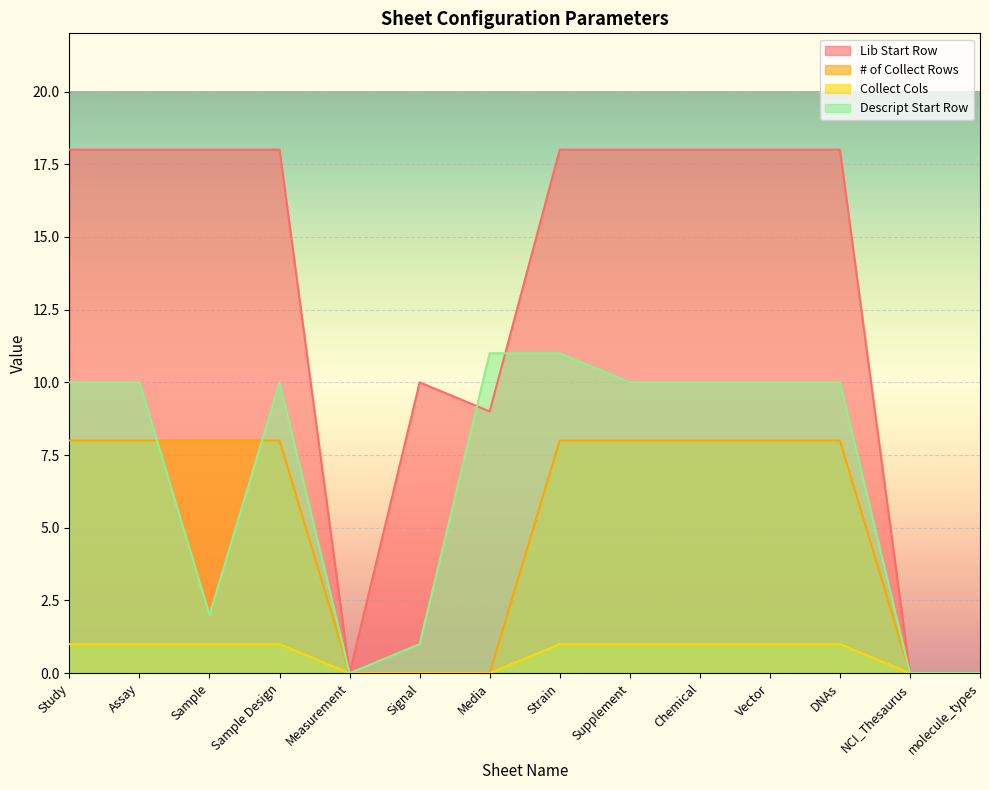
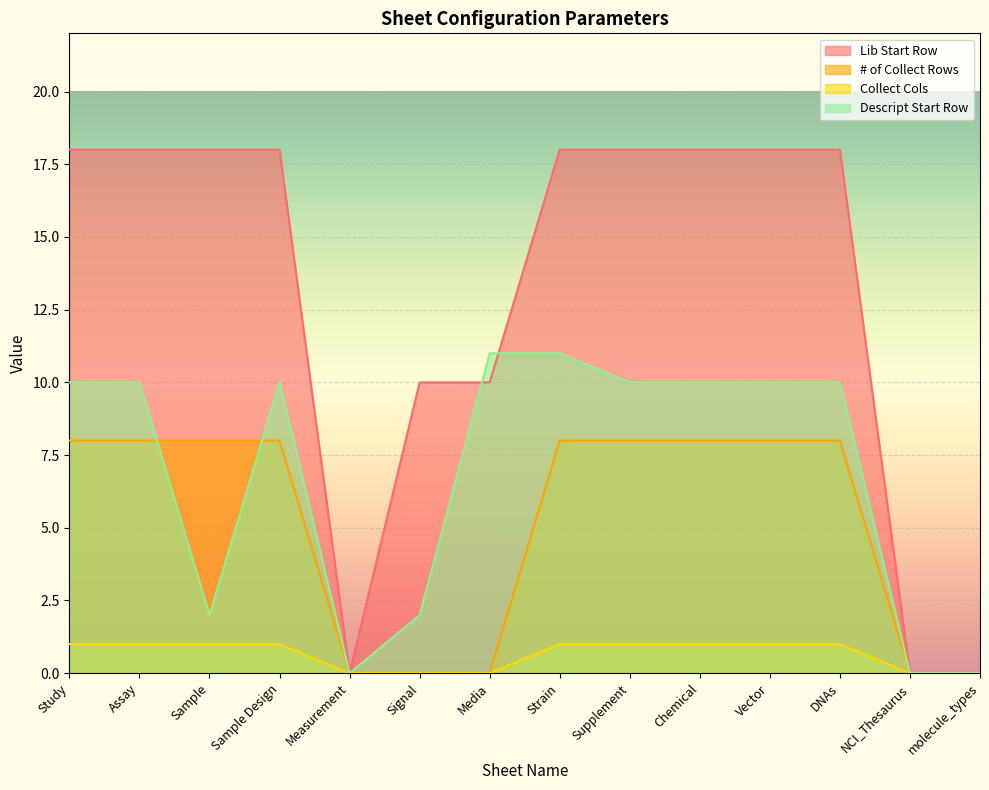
  {
    "Lib Start Row": {
      "Study": 18,
      "Assay": 18,
      "Sample": 18,
      "Sample Design": 18,
      "Signal": 10,
-     "Media": 9,
+     "Media": 10,
      "Strain": 18,
      "Supplement": 18,
      "Chemical": 18,
      "Vector": 18,
      "DNAs": 18
    },
    "Descript Start Row": {
      "Study": 10,
      "Assay": 10,
      "Sample": 2,
      "Sample Design": 10,
-     "Signal": 1,
+     "Signal": 2,
      "Media": 11,
      "Strain": 11,
      "Supplement": 10,
      "Chemical": 10,
      "Vector": 10,
      "DNAs": 10
    }
  }
